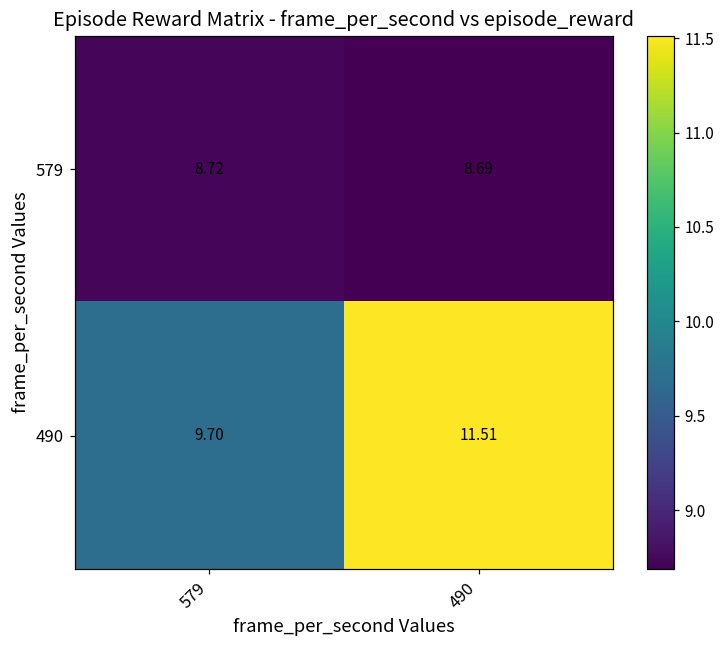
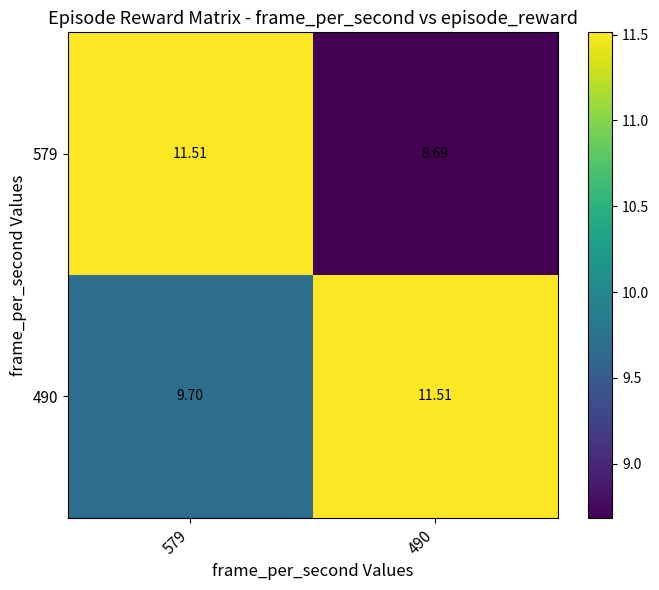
  {
    "579": {
-     "579": 8.72,
+     "579": 11.51,
      "490": 8.69
    },
    "490": {
      "579": 9.70,
      "490": 11.51
    }
  }
